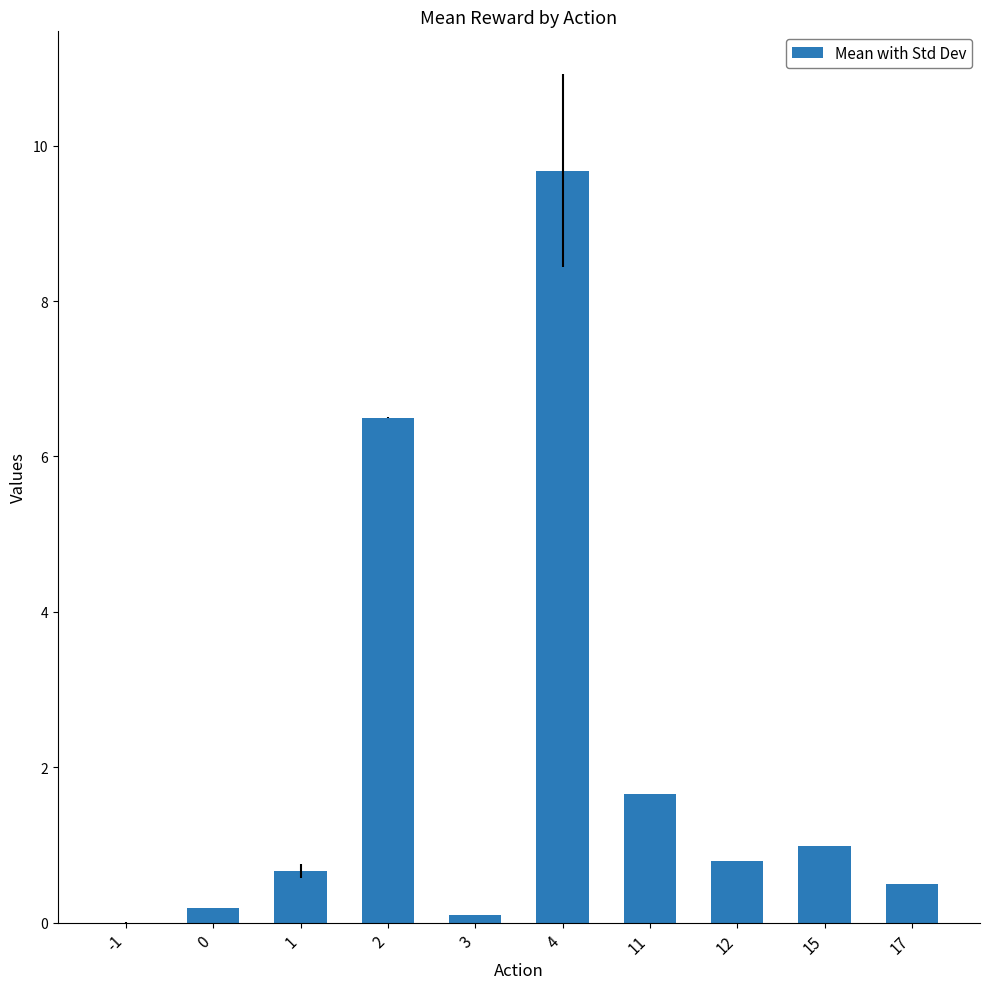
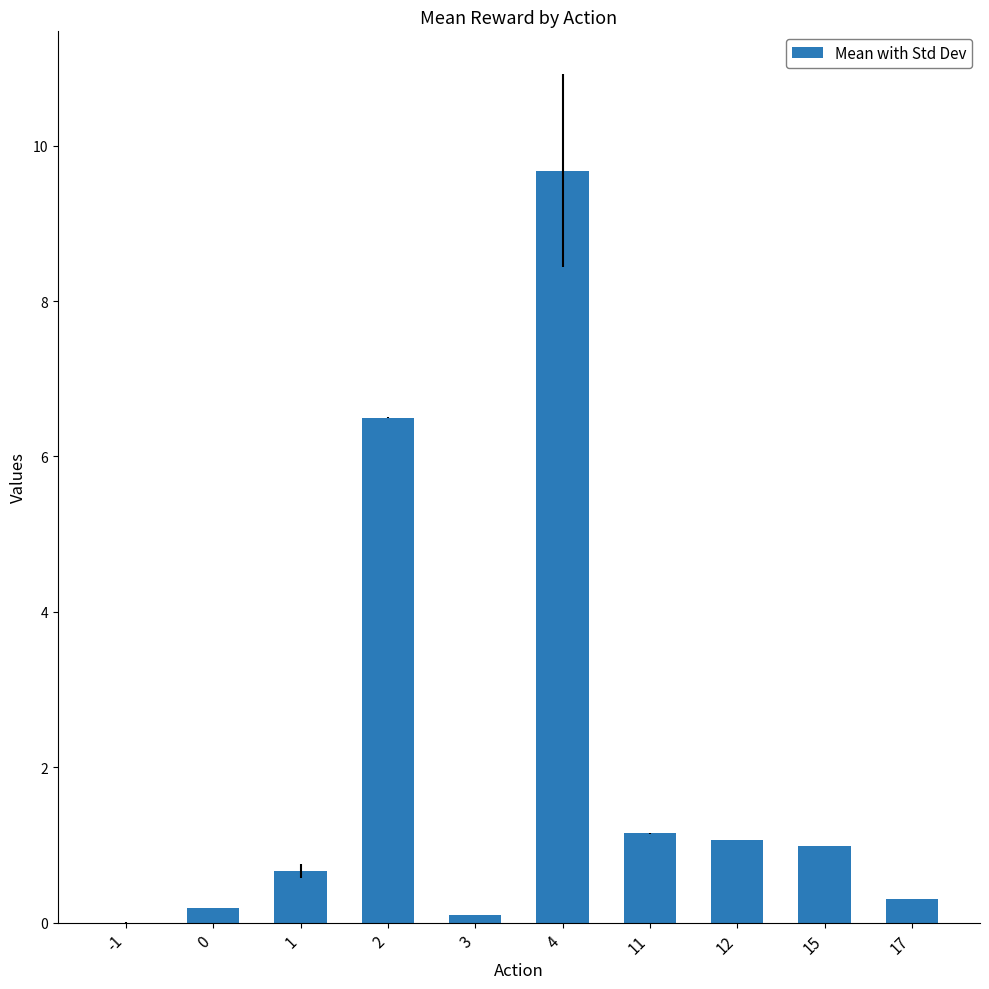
  {
    "-1": 0.0,
    "0": 0.2,
    "1": 0.7,
    "2": 6.5,
    "3": 0.1,
    "4": 9.7,
-   "11": 1.7,
-   "12": 0.8,
+   "11": 1.1,
+   "12": 1.1,
    "15": 1.0,
-   "17": 0.5
+   "17": 0.3
  }
